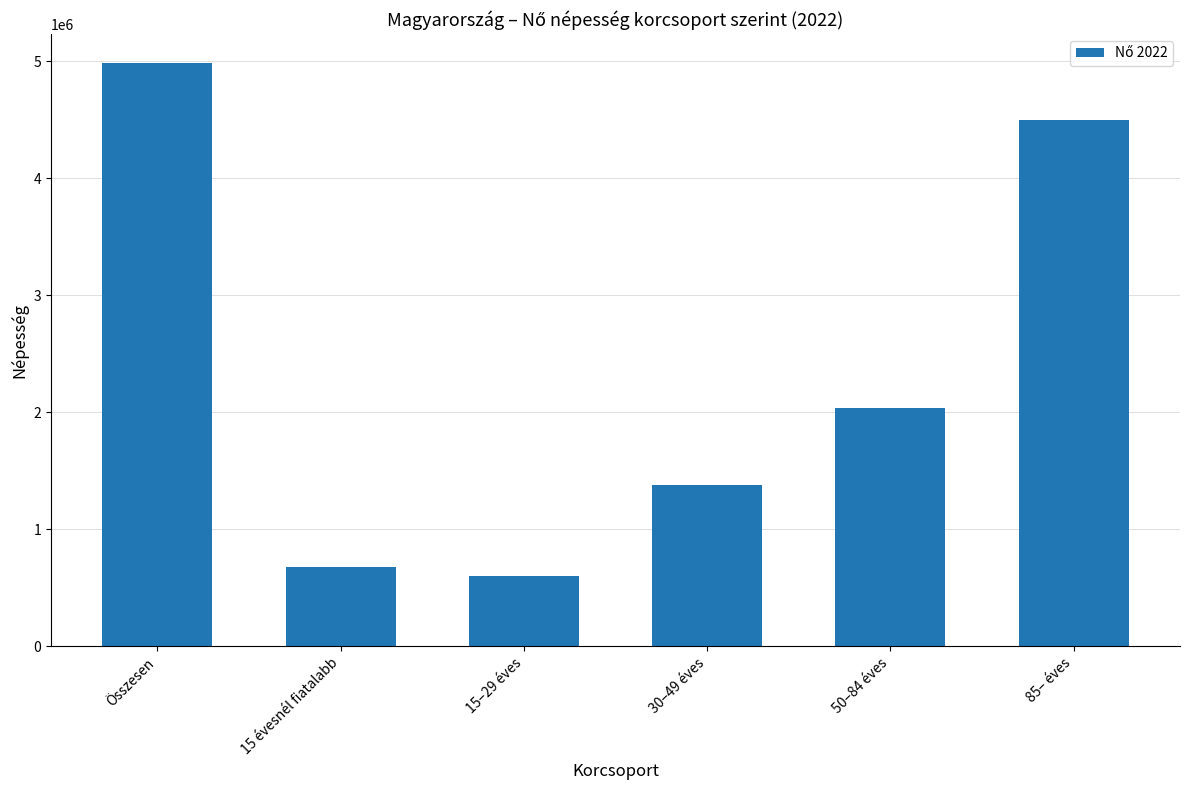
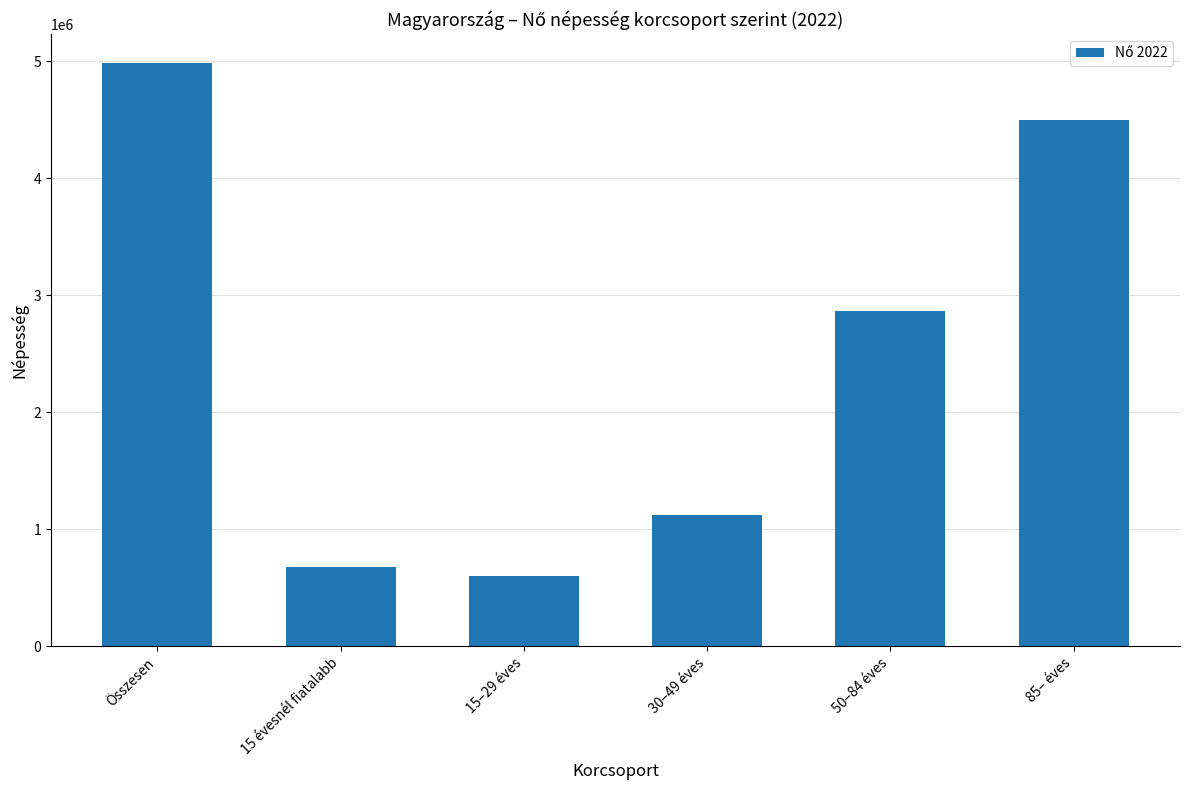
  {
    "Összesen": 4980000,
    "15 évesnél fiatalabb": 680000,
    "15–29 éves": 600000,
-   "30–49 éves": 1370000,
-   "50–84 éves": 2040000,
+   "30–49 éves": 1120000,
+   "50–84 éves": 2870000,
    "85– éves": 4500000
  }
